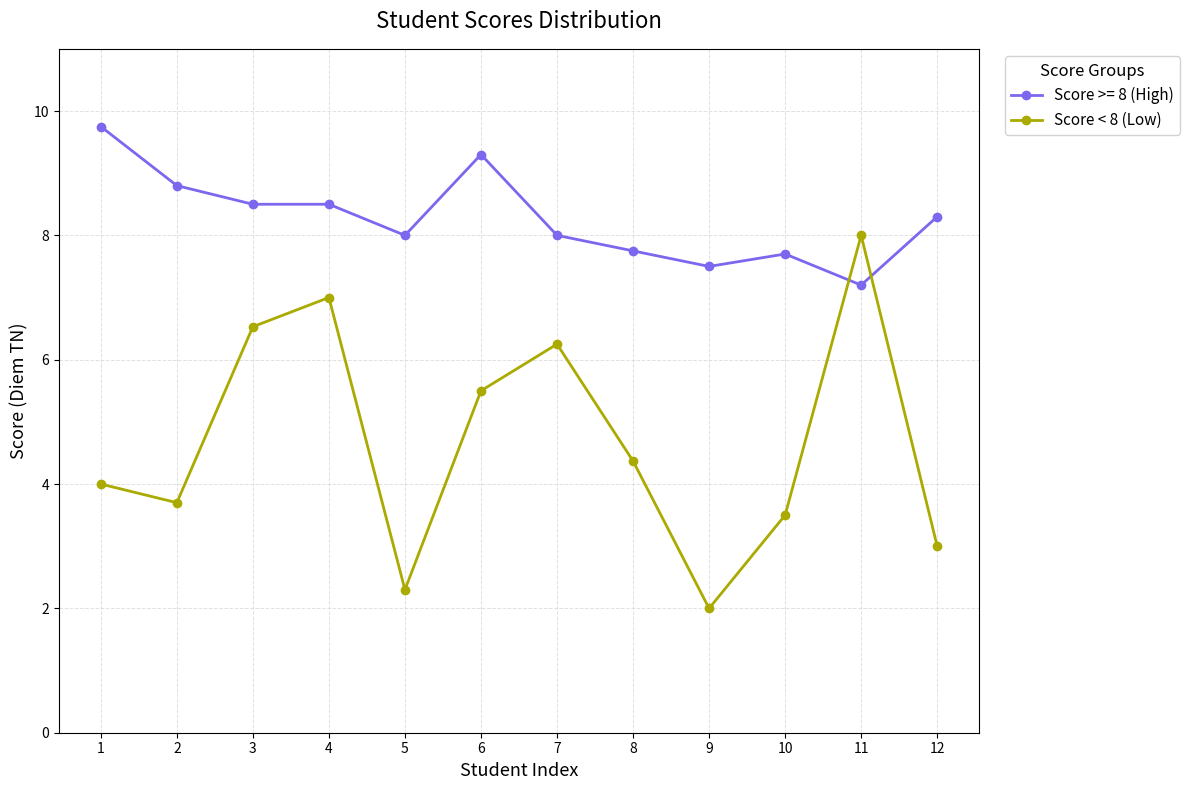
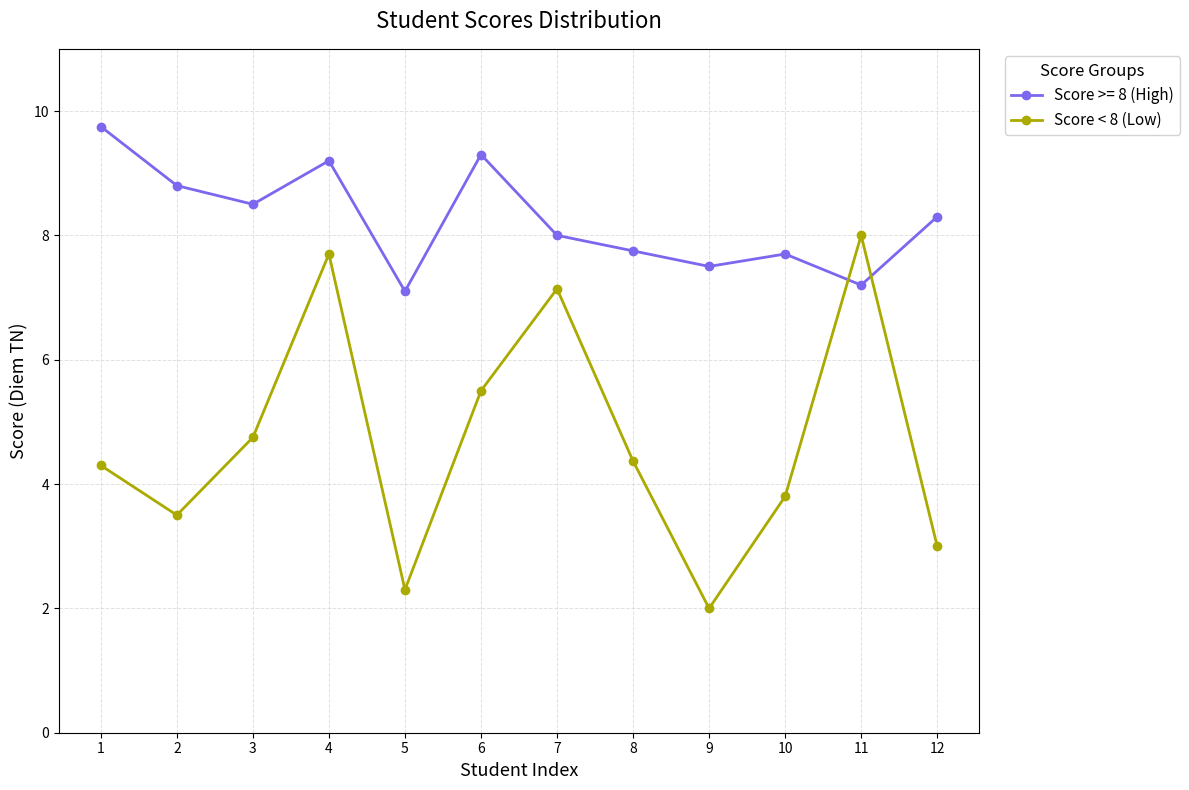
  {
    "Score >= 8 (High)": {
      "1": 9.8,
      "2": 8.8,
      "3": 8.5,
-     "4": 8.5,
-     "5": 8.0,
+     "4": 9.2,
+     "5": 7.1,
      "6": 9.3,
      "7": 8.0,
      "8": 7.8,
      "9": 7.5,
      "10": 7.7,
      "11": 7.2,
      "12": 8.3
    },
    "Score < 8 (Low)": {
-     "1": 4.0,
-     "2": 3.7,
-     "3": 6.5,
-     "4": 7.0,
+     "1": 4.3,
+     "2": 3.5,
+     "3": 4.8,
+     "4": 7.7,
      "5": 2.3,
      "6": 5.5,
-     "7": 6.3,
+     "7": 7.1,
      "8": 4.4,
      "9": 2.0,
-     "10": 3.5,
+     "10": 3.8,
      "11": 8.0,
      "12": 3.0
    }
  }
